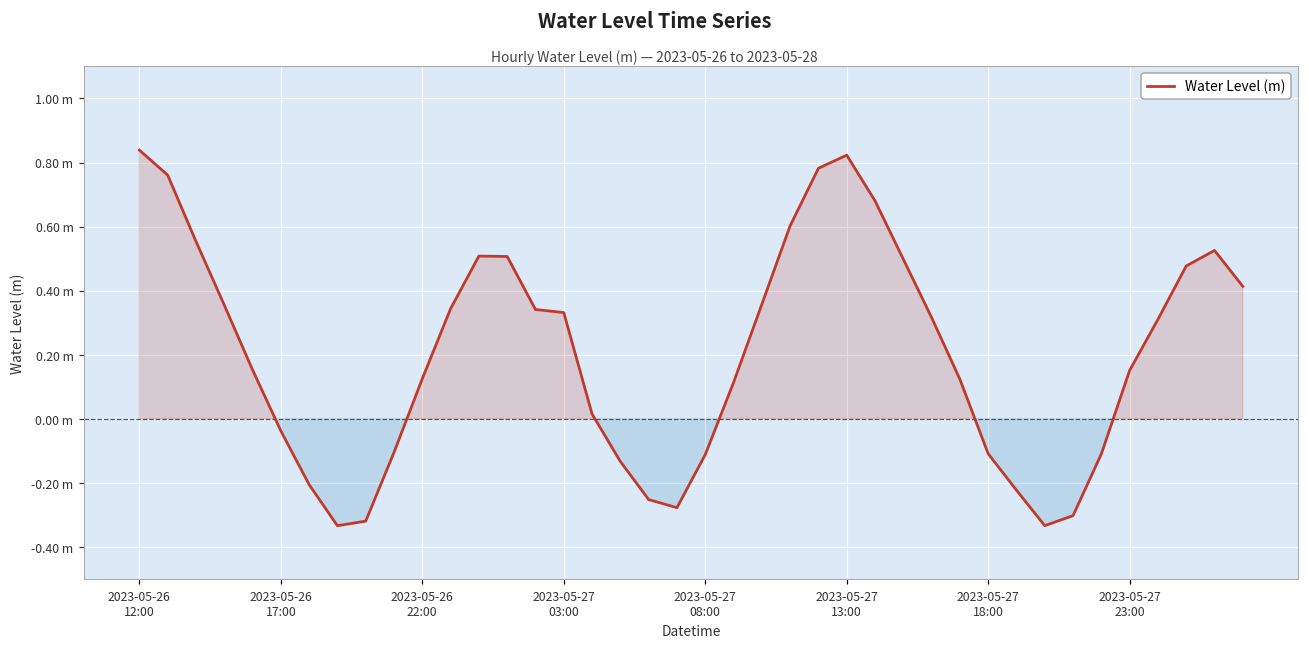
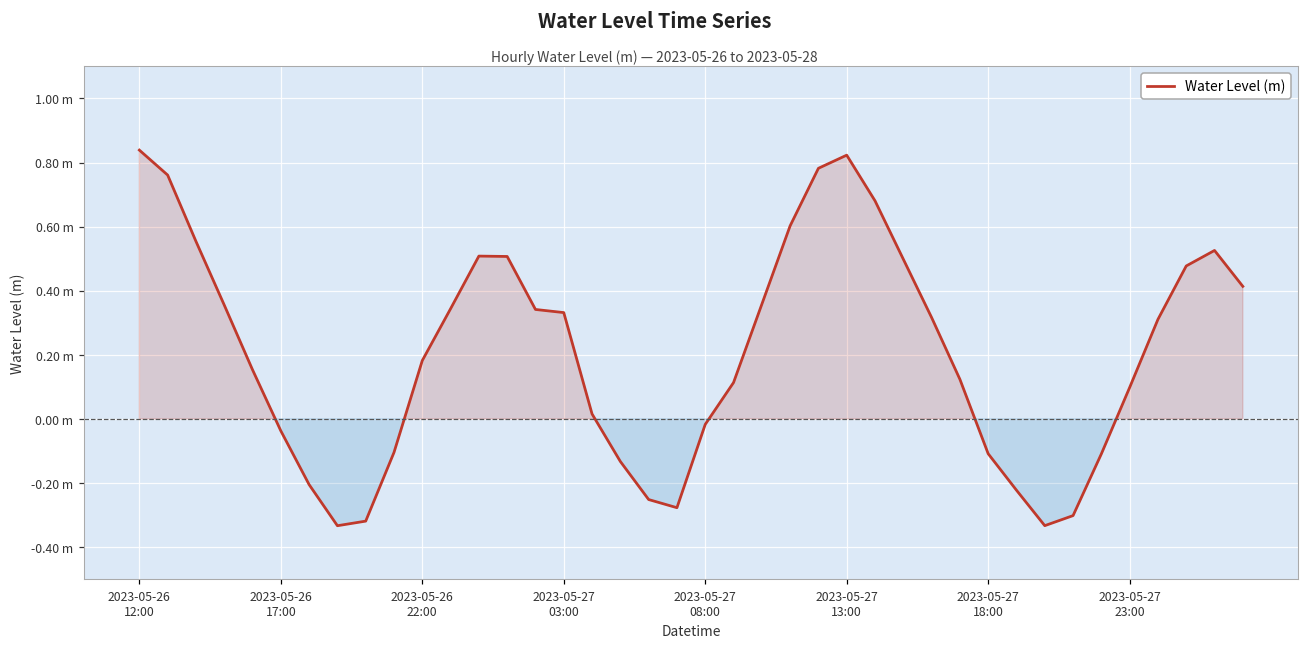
  {
    "2023-05-26 12:00": "0.84 m",
    "2023-05-26 17:00": "-0.04 m",
-   "2023-05-26 22:00": "0.13 m",
+   "2023-05-26 22:00": "0.18 m",
    "2023-05-27 03:00": "0.33 m",
-   "2023-05-27 08:00": "-0.11 m",
+   "2023-05-27 08:00": "-0.02 m",
    "2023-05-27 13:00": "0.82 m",
    "2023-05-27 18:00": "-0.11 m",
-   "2023-05-27 23:00": "0.15 m"
+   "2023-05-27 23:00": "0.10 m"
  }
